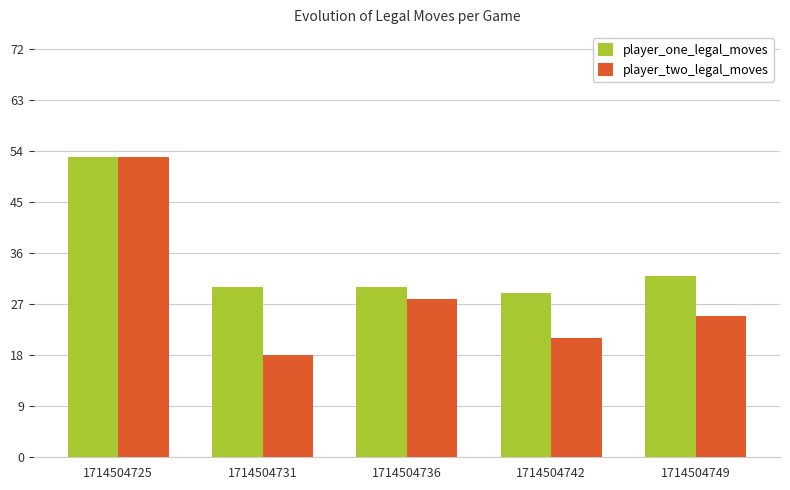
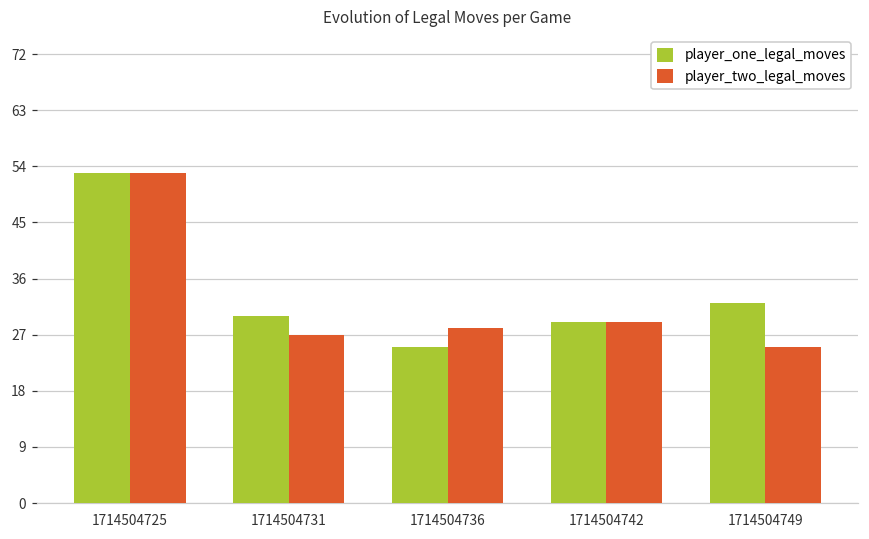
  {
    "player_one_legal_moves": {
      "1714504725": 53,
      "1714504731": 30,
-     "1714504736": 30,
+     "1714504736": 25,
      "1714504742": 29,
      "1714504749": 32
    },
    "player_two_legal_moves": {
      "1714504725": 53,
-     "1714504731": 18,
+     "1714504731": 27,
      "1714504736": 28,
-     "1714504742": 21,
+     "1714504742": 29,
      "1714504749": 25
    }
  }
